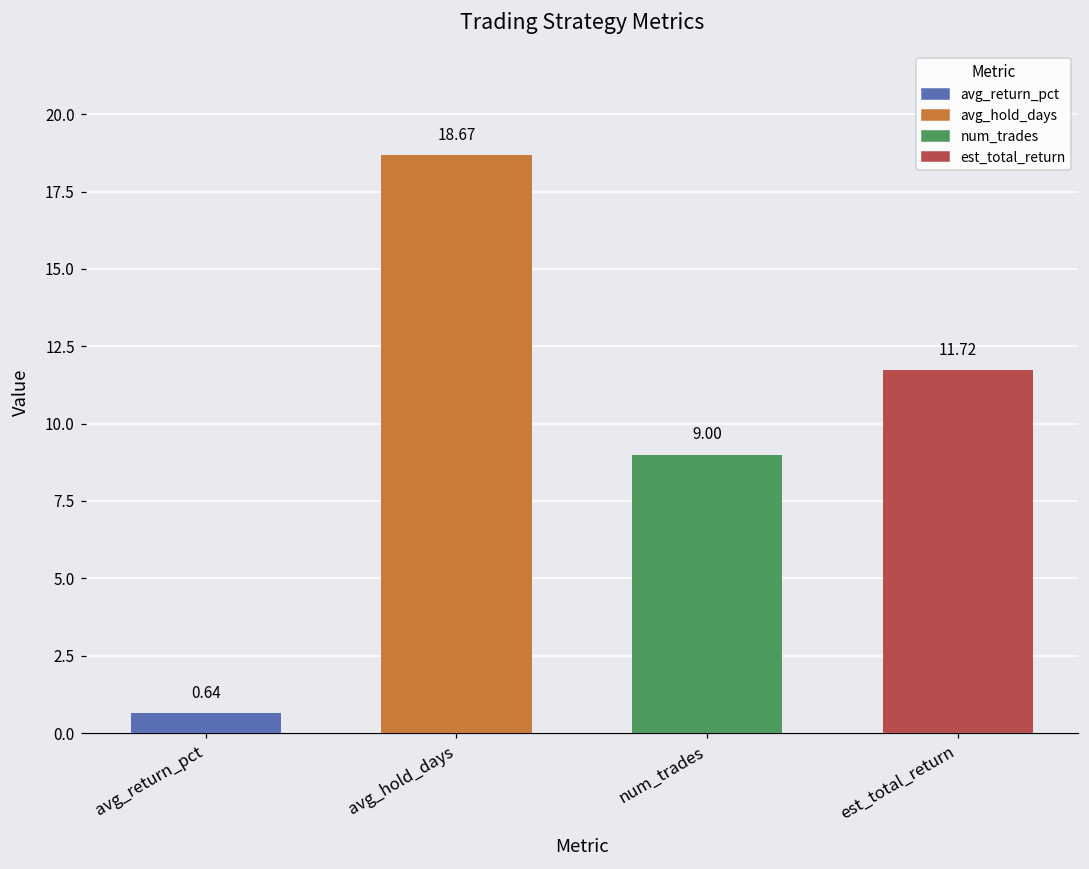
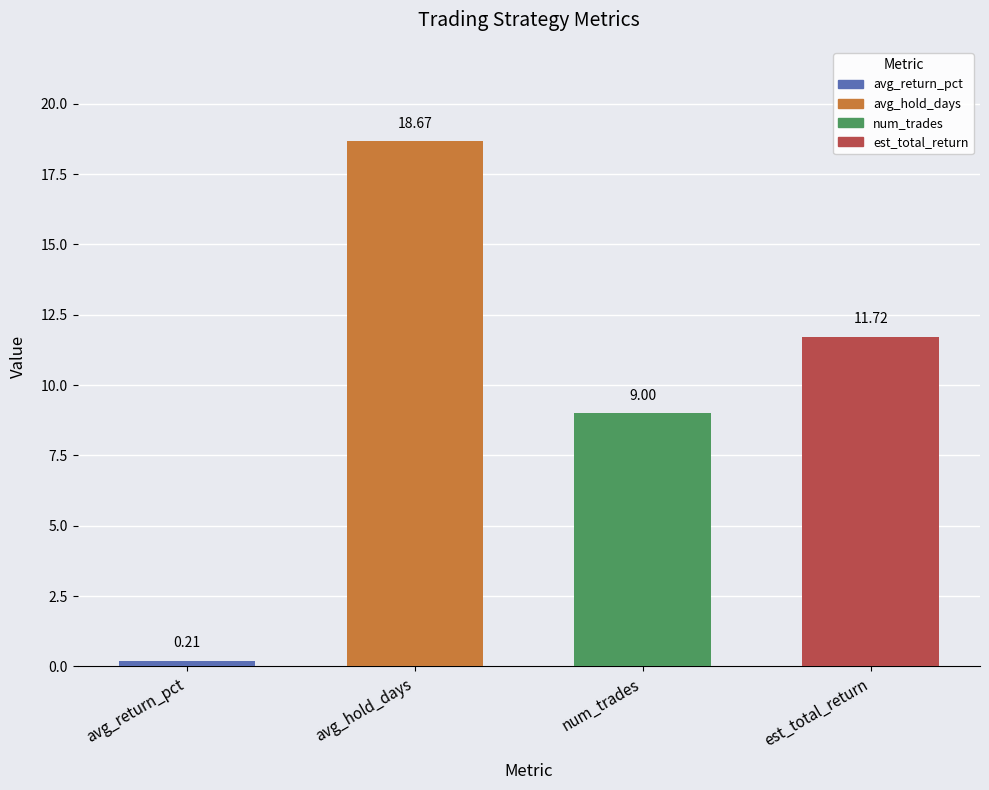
  {
-   "avg_return_pct": 0.64,
+   "avg_return_pct": 0.21,
    "avg_hold_days": 18.67,
    "num_trades": 9.00,
    "est_total_return": 11.72
  }
